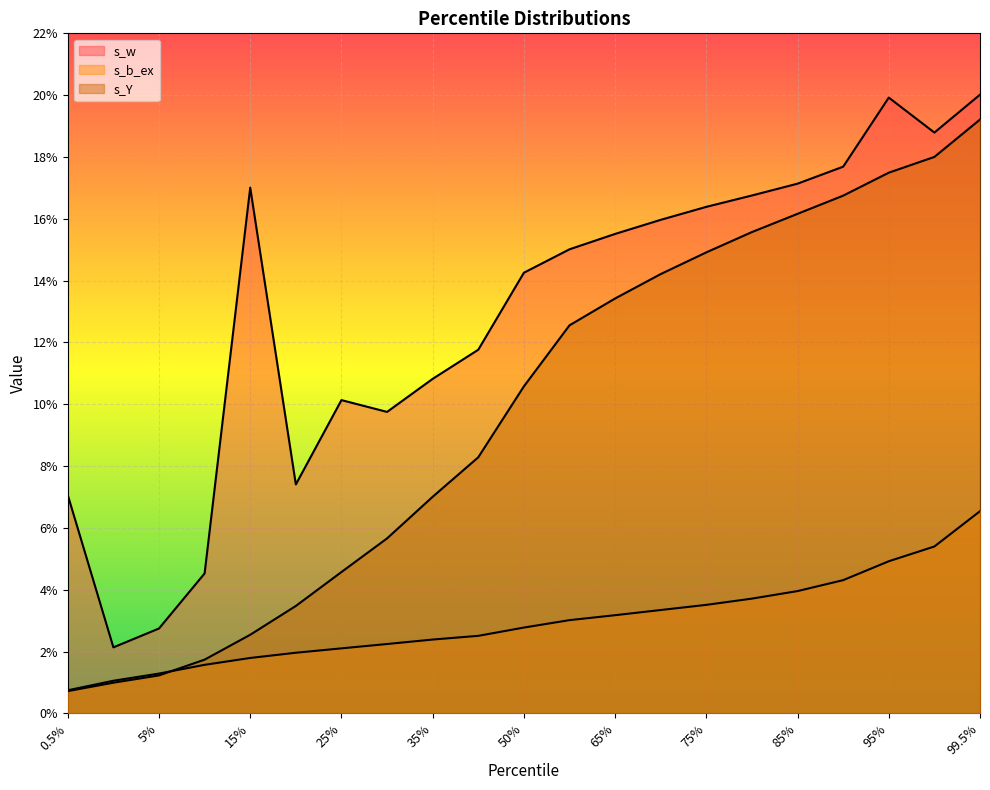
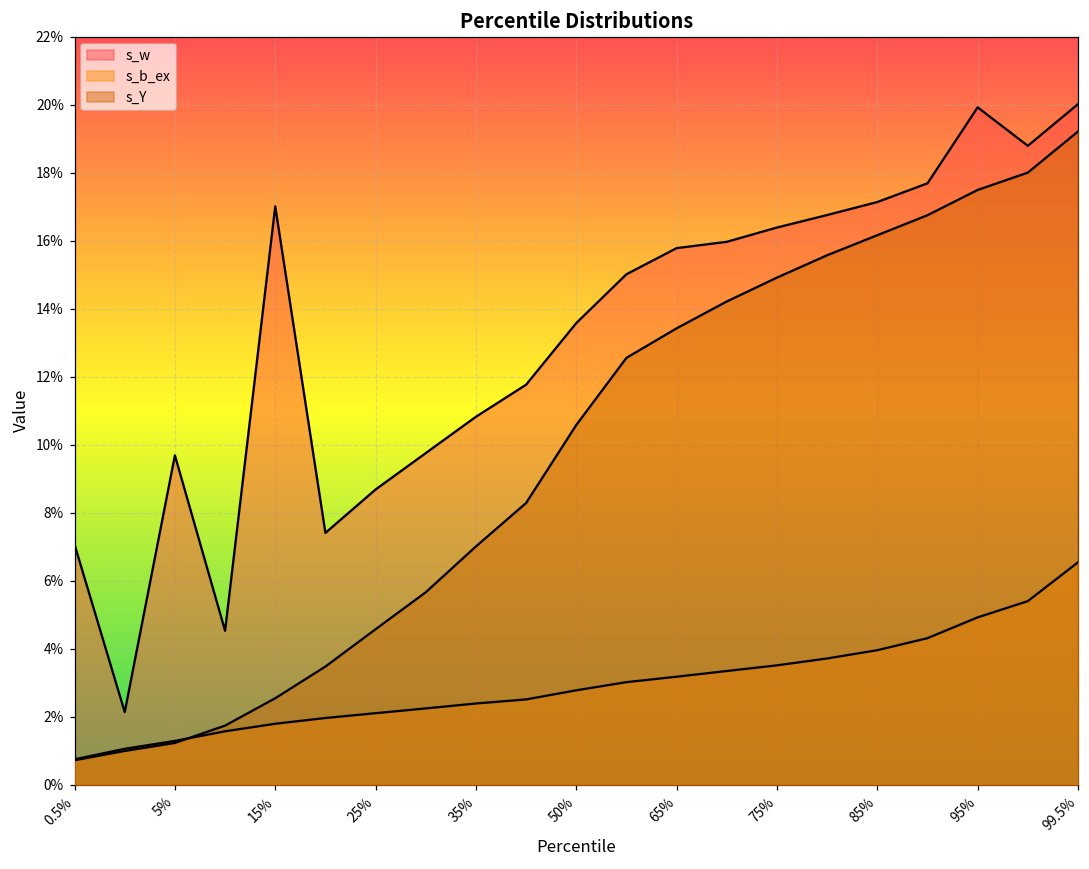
  {
    "s_w": {
      "0.5%": "7.1%",
-     "5%": "2.7%",
+     "5%": "9.7%",
      "15%": "17.0%",
-     "25%": "10.1%",
+     "25%": "8.7%",
      "35%": "10.8%",
-     "50%": "14.3%",
-     "65%": "15.5%",
+     "50%": "13.6%",
+     "65%": "15.8%",
      "75%": "16.4%",
      "85%": "17.1%",
      "95%": "19.9%",
      "99.5%": "20.0%"
    }
  }
